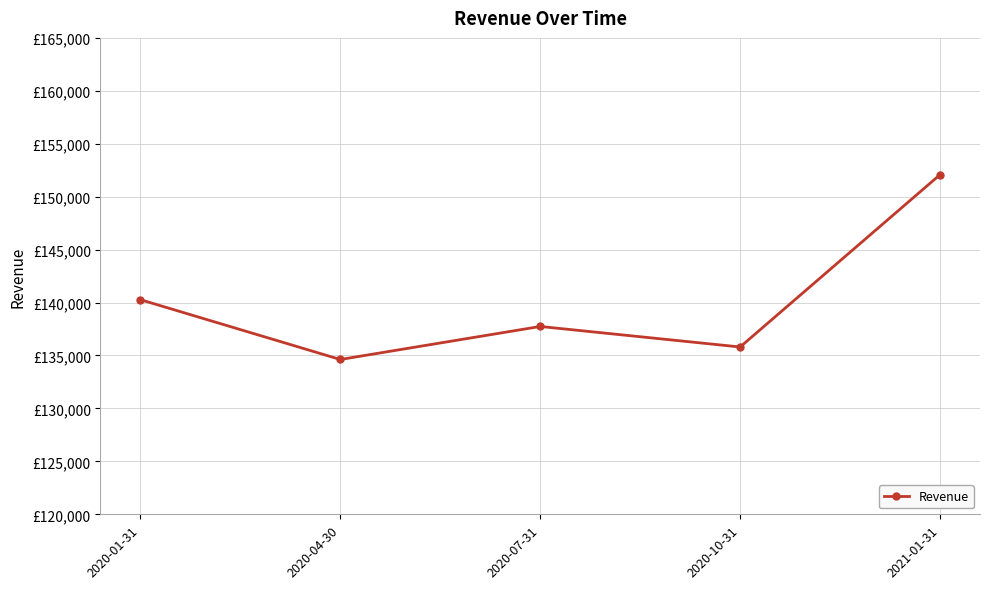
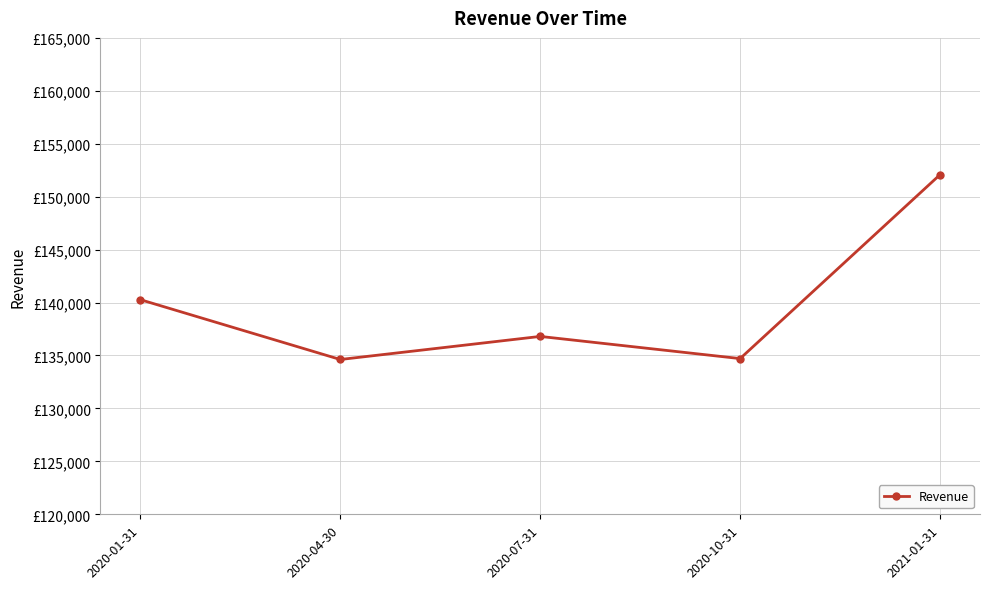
  {
    "2020-01-31": "£140,300",
    "2020-04-30": "£134,600",
-   "2020-07-31": "£137,700",
-   "2020-10-31": "£135,800",
+   "2020-07-31": "£136,800",
+   "2020-10-31": "£134,700",
    "2021-01-31": "£152,100"
  }
